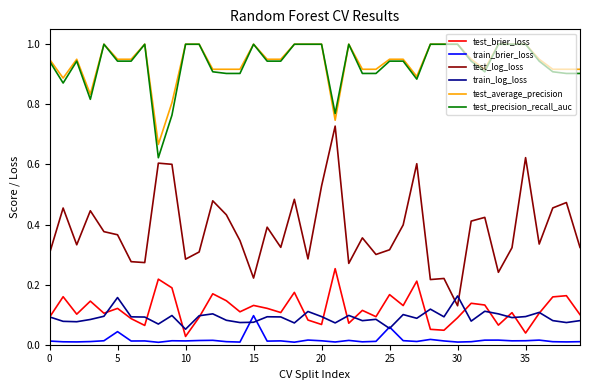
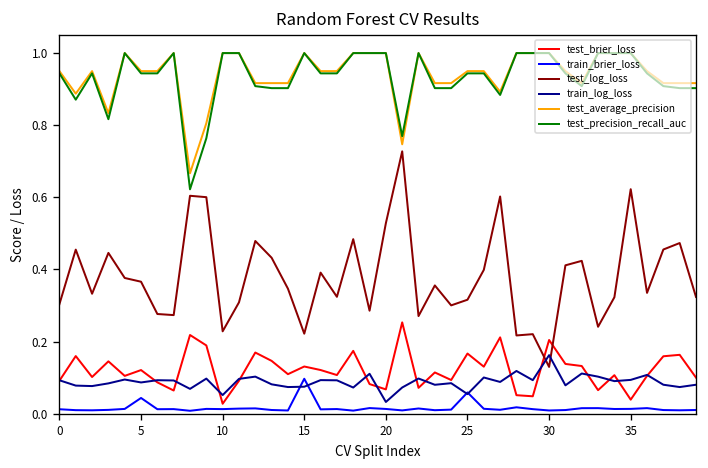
  {
    "test_brier_loss": {
      "5": 0.12,
      "10": 0.03,
      "15": 0.13,
      "20": 0.07,
      "25": 0.17,
-     "30": 0.09,
+     "30": 0.20,
      "35": 0.04
    },
    "train_brier_loss": {
      "0": 0.01,
      "5": 0.04,
      "10": 0.01,
      "15": 0.10,
      "20": 0.01,
      "30": 0.01,
      "35": 0.01
    },
    "test_log_loss": {
      "0": 0.30,
      "5": 0.37,
-     "10": 0.28,
+     "10": 0.23,
      "15": 0.22,
      "20": 0.53,
      "25": 0.32,
      "30": 0.13,
      "35": 0.62
    },
    "train_log_loss": {
-     "5": 0.16,
+     "5": 0.09,
      "10": 0.05,
      "15": 0.07,
-     "20": 0.09,
+     "20": 0.03,
      "30": 0.16,
      "35": 0.09
    }
  }
